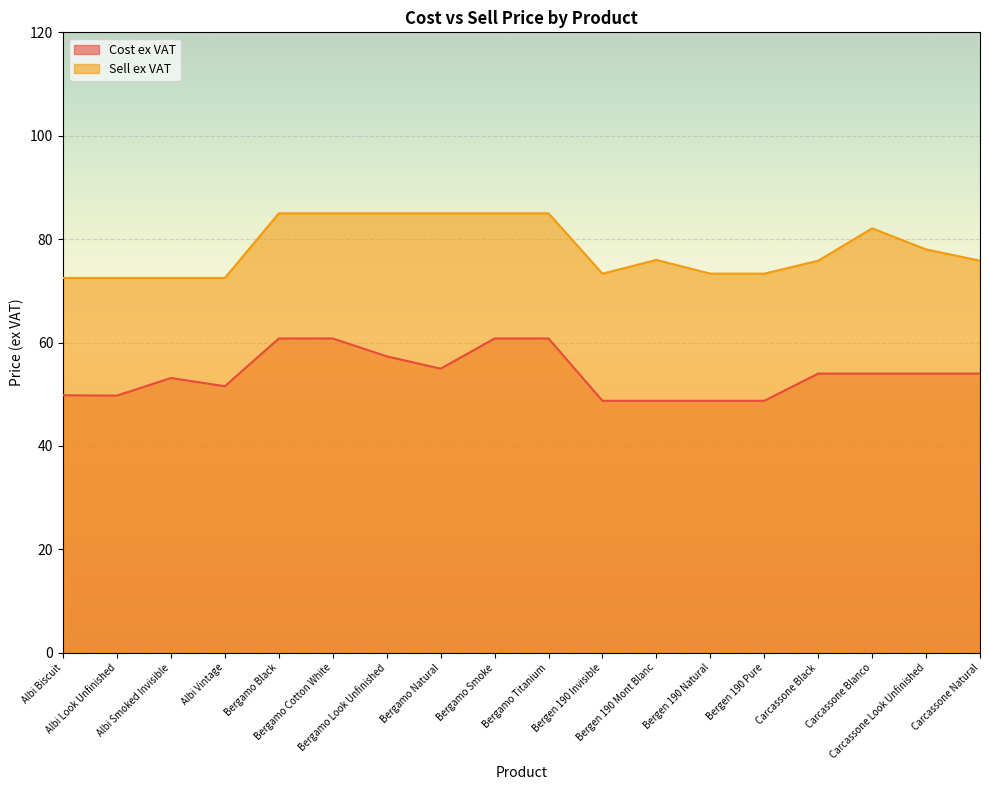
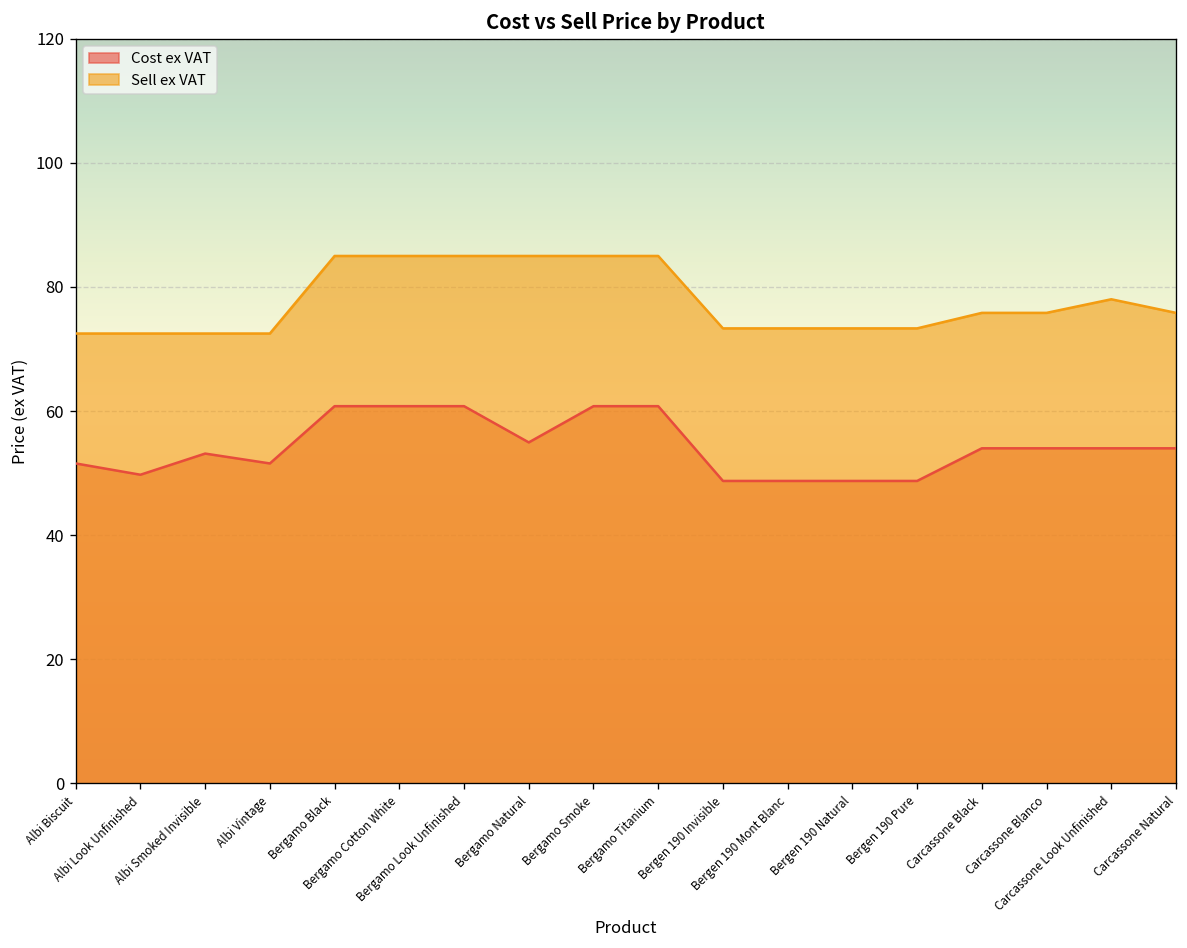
  {
    "Cost ex VAT": {
-     "Albi Biscuit": 50,
+     "Albi Biscuit": 52,
      "Albi Look Unfinished": 50,
      "Albi Smoked Invisible": 53,
      "Albi Vintage": 52,
      "Bergamo Black": 61,
      "Bergamo Cotton White": 61,
-     "Bergamo Look Unfinished": 57,
+     "Bergamo Look Unfinished": 61,
      "Bergamo Natural": 55,
      "Bergamo Smoke": 61,
      "Bergamo Titanium": 61,
      "Bergen 190 Invisible": 49,
      "Bergen 190 Mont Blanc": 49,
      "Bergen 190 Natural": 49,
      "Bergen 190 Pure": 49,
      "Carcassone Black": 54,
      "Carcassone Blanco": 54,
      "Carcassone Look Unfinished": 54,
      "Carcassone Natural": 54
    },
    "Sell ex VAT": {
      "Albi Biscuit": 73,
      "Albi Look Unfinished": 73,
      "Albi Smoked Invisible": 73,
      "Albi Vintage": 73,
      "Bergamo Black": 85,
      "Bergamo Cotton White": 85,
      "Bergamo Look Unfinished": 85,
      "Bergamo Natural": 85,
      "Bergamo Smoke": 85,
      "Bergamo Titanium": 85,
      "Bergen 190 Invisible": 73,
-     "Bergen 190 Mont Blanc": 76,
+     "Bergen 190 Mont Blanc": 73,
      "Bergen 190 Natural": 73,
      "Bergen 190 Pure": 73,
      "Carcassone Black": 76,
-     "Carcassone Blanco": 82,
+     "Carcassone Blanco": 76,
      "Carcassone Look Unfinished": 78,
      "Carcassone Natural": 76
    }
  }
